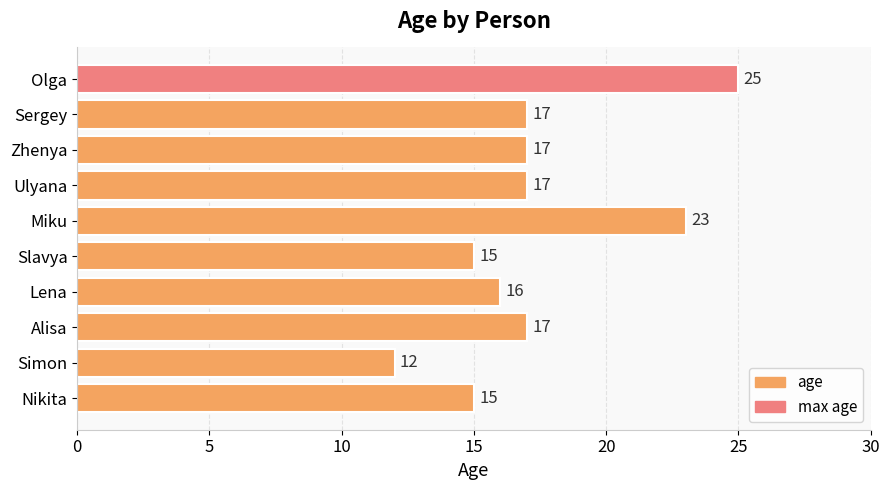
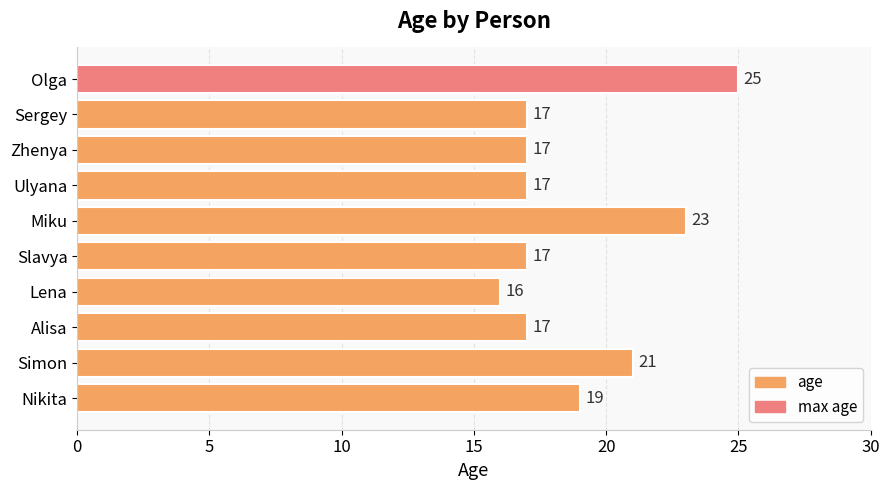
  {
    "Olga": 25,
    "Sergey": 17,
    "Zhenya": 17,
    "Ulyana": 17,
    "Miku": 23,
-   "Slavya": 15,
+   "Slavya": 17,
    "Lena": 16,
    "Alisa": 17,
-   "Simon": 12,
-   "Nikita": 15
+   "Simon": 21,
+   "Nikita": 19
  }
